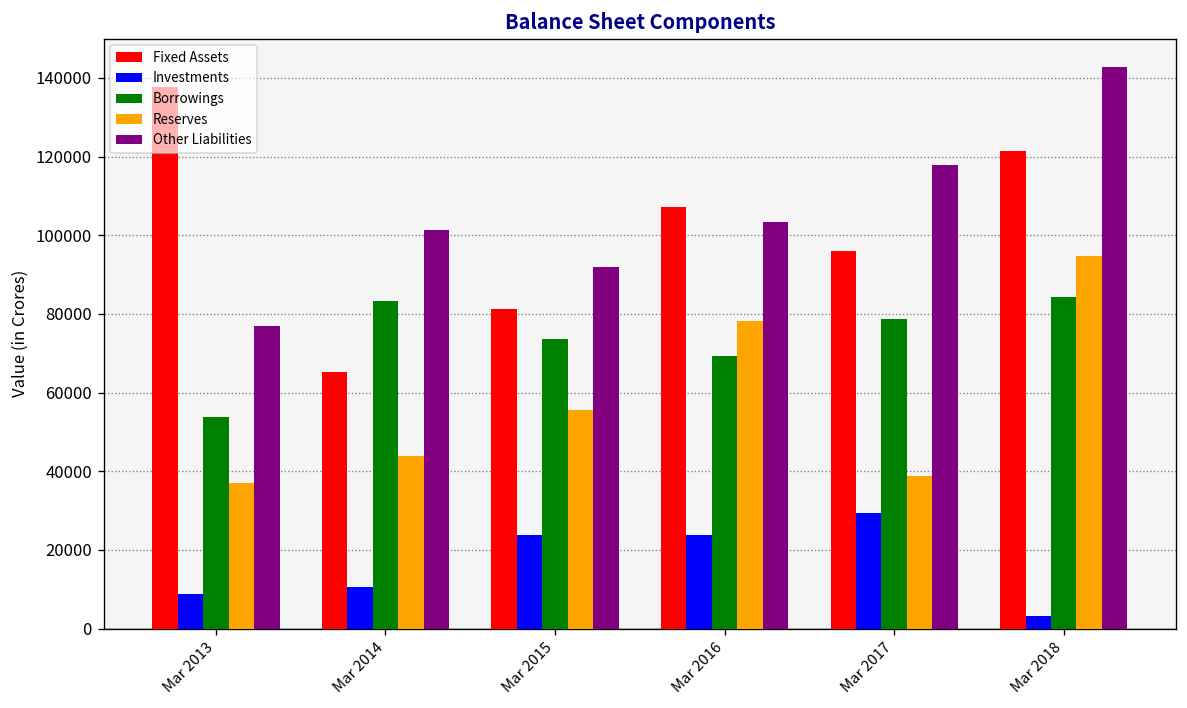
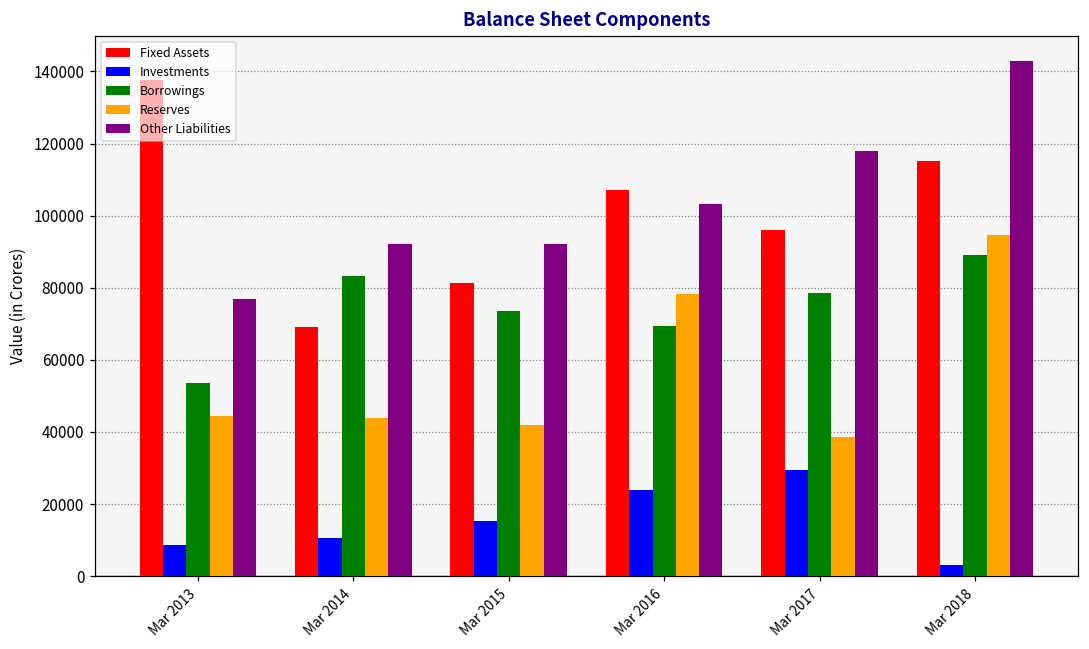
  {
    "Fixed Assets": {
-     "Mar 2014": 65000,
+     "Mar 2014": 69000,
      "Mar 2015": 81000,
      "Mar 2016": 107000,
      "Mar 2017": 96000,
-     "Mar 2018": 121000
+     "Mar 2018": 115000
    },
    "Investments": {
      "Mar 2013": 9000,
      "Mar 2014": 11000,
-     "Mar 2015": 24000,
+     "Mar 2015": 15000,
      "Mar 2016": 24000,
      "Mar 2017": 29000,
      "Mar 2018": 3000
    },
    "Borrowings": {
      "Mar 2013": 54000,
      "Mar 2014": 83000,
      "Mar 2015": 74000,
      "Mar 2016": 69000,
      "Mar 2017": 79000,
-     "Mar 2018": 84000
+     "Mar 2018": 89000
    },
    "Reserves": {
-     "Mar 2013": 37000,
+     "Mar 2013": 44000,
      "Mar 2014": 44000,
-     "Mar 2015": 56000,
+     "Mar 2015": 42000,
      "Mar 2016": 78000,
      "Mar 2017": 39000,
      "Mar 2018": 95000
    },
    "Other Liabilities": {
      "Mar 2013": 77000,
-     "Mar 2014": 101000,
+     "Mar 2014": 92000,
      "Mar 2015": 92000,
      "Mar 2016": 103000,
      "Mar 2017": 118000,
      "Mar 2018": 143000
    }
  }
